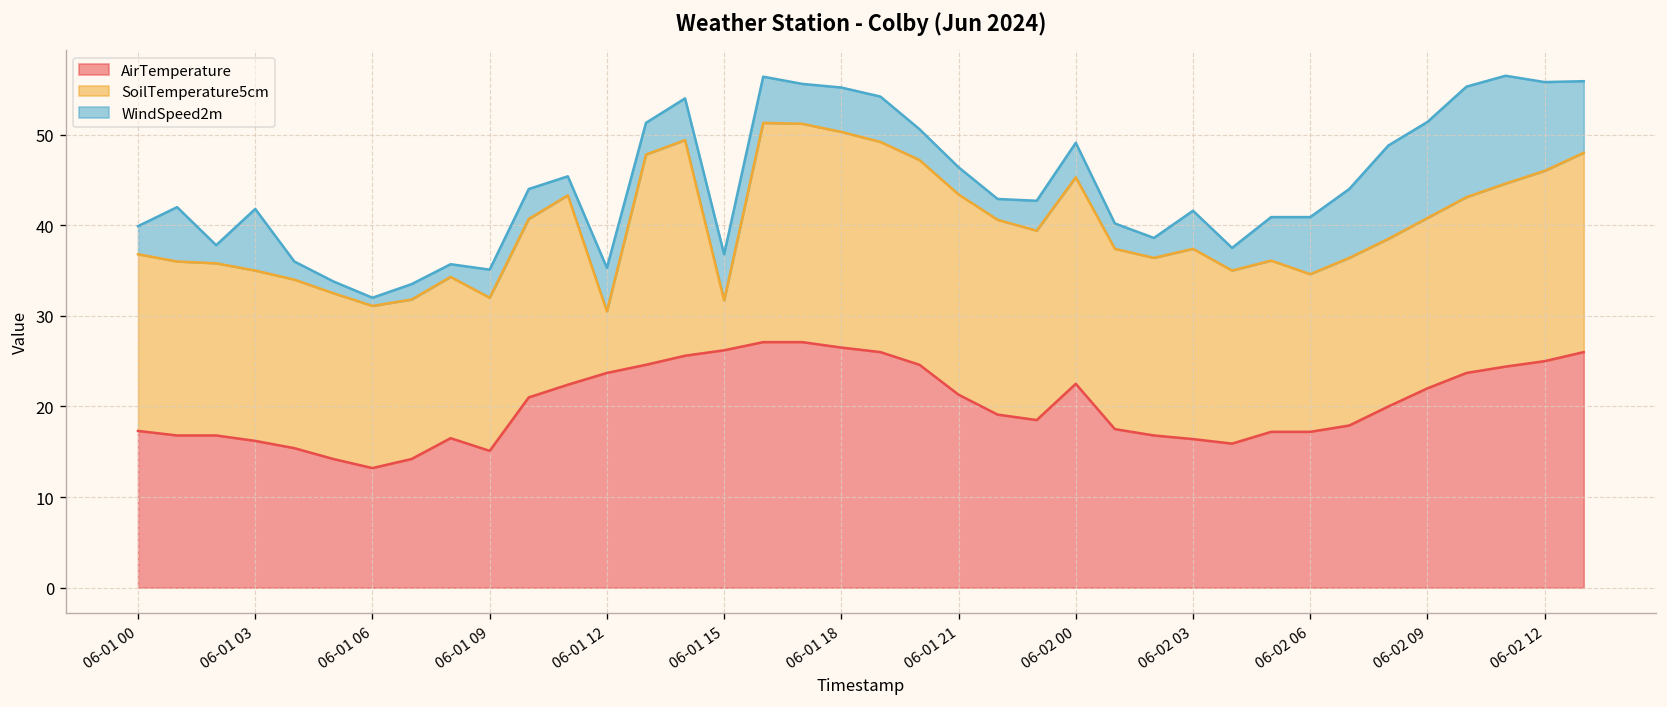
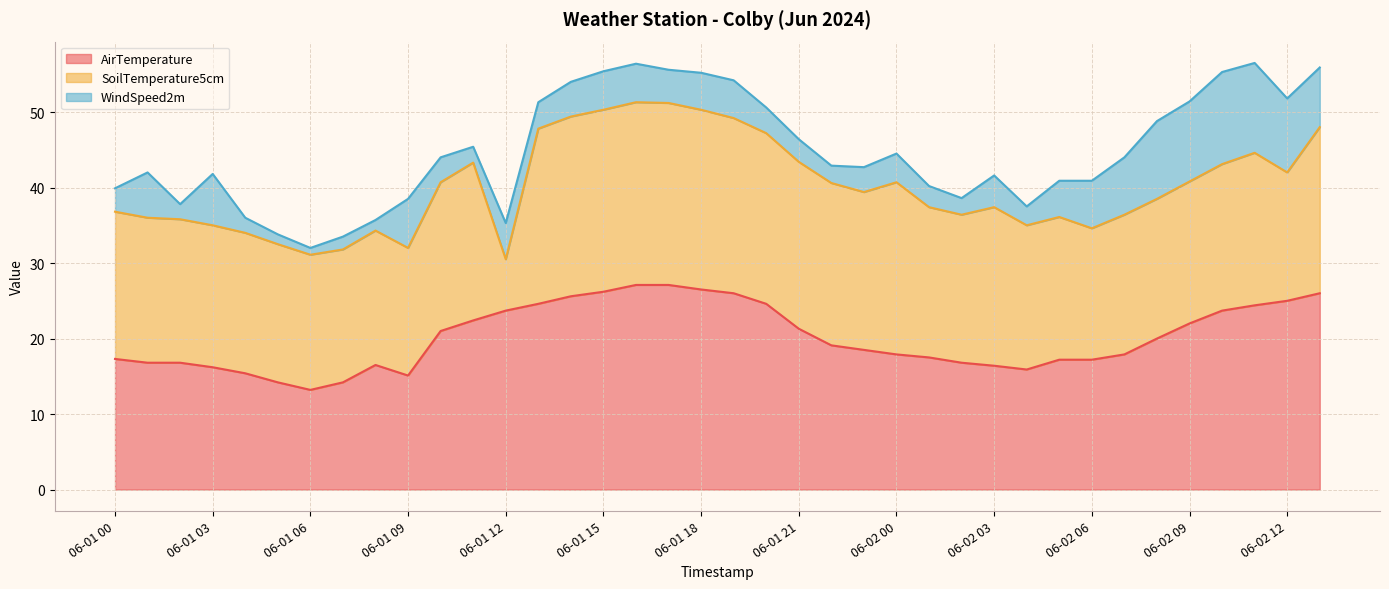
  {
    "AirTemperature": {
      "06-01 00": 17,
      "06-01 03": 16,
      "06-01 06": 13,
      "06-01 09": 15,
      "06-01 12": 24,
      "06-01 15": 26,
      "06-01 18": 27,
      "06-01 21": 21,
-     "06-02 00": 23,
+     "06-02 00": 18,
      "06-02 03": 16,
      "06-02 06": 17,
      "06-02 09": 22,
      "06-02 12": 25
    },
    "SoilTemperature5cm": {
      "06-01 00": 19,
      "06-01 03": 19,
      "06-01 06": 18,
      "06-01 09": 17,
      "06-01 12": 7,
-     "06-01 15": 6,
+     "06-01 15": 24,
      "06-01 18": 24,
      "06-01 21": 22,
      "06-02 00": 23,
      "06-02 03": 21,
      "06-02 06": 17,
      "06-02 09": 19,
-     "06-02 12": 21
+     "06-02 12": 17
    },
    "WindSpeed2m": {
      "06-01 00": 3,
      "06-01 03": 7,
      "06-01 06": 1,
-     "06-01 09": 3,
+     "06-01 09": 7,
      "06-01 12": 5,
      "06-01 15": 5,
      "06-01 18": 5,
      "06-01 21": 3,
      "06-02 00": 4,
      "06-02 03": 4,
      "06-02 06": 6,
      "06-02 09": 11,
      "06-02 12": 10
    }
  }
